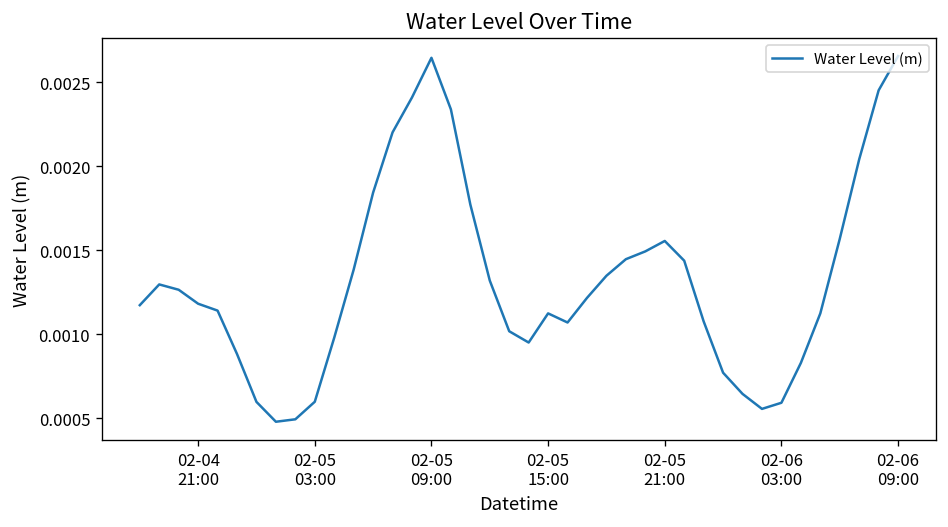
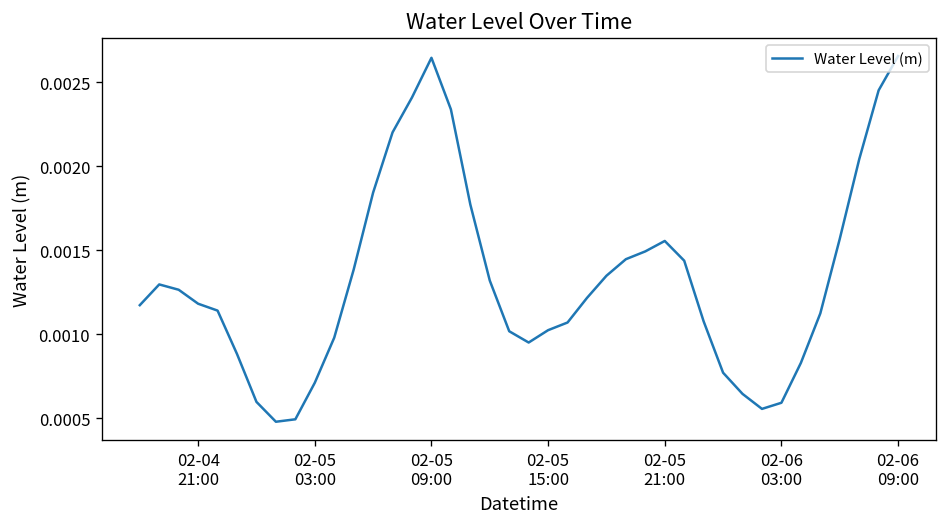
  {
    "02-04 21:00": 0.00118,
-   "02-05 03:00": 0.00060,
+   "02-05 03:00": 0.00071,
    "02-05 09:00": 0.00264,
-   "02-05 15:00": 0.00112,
+   "02-05 15:00": 0.00102,
    "02-05 21:00": 0.00155,
    "02-06 03:00": 0.00059
  }
